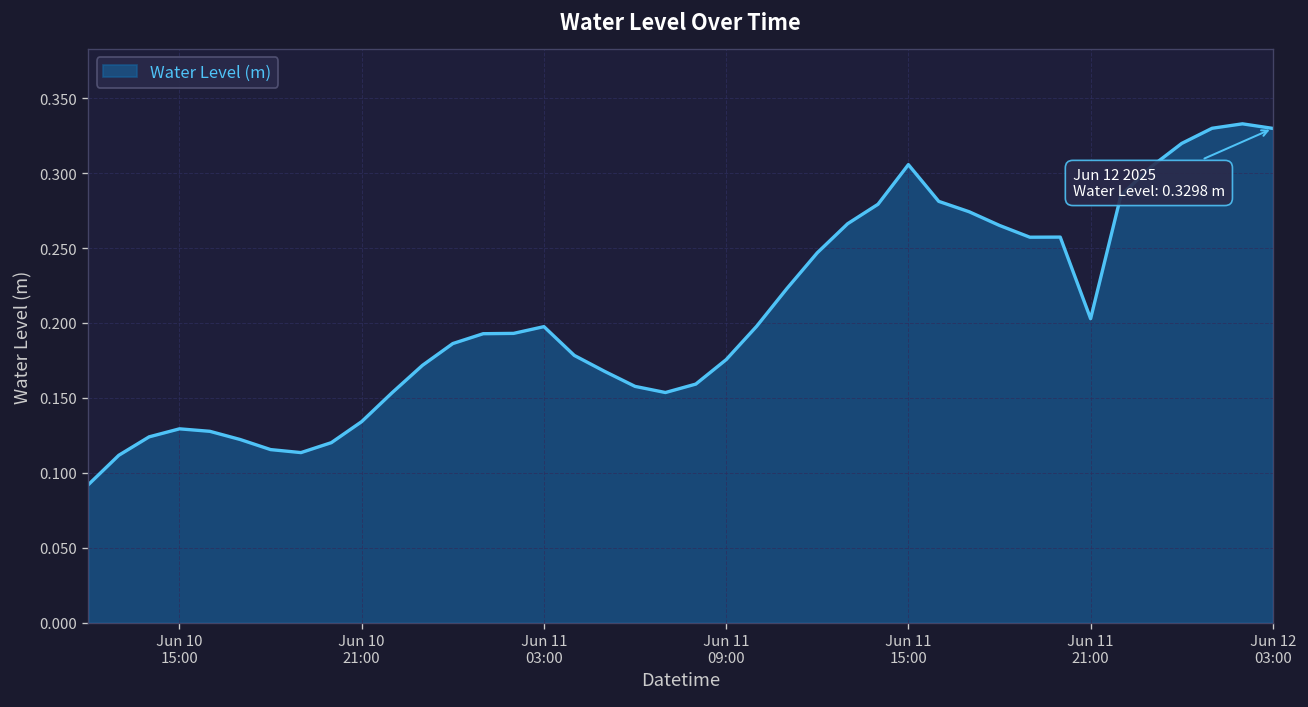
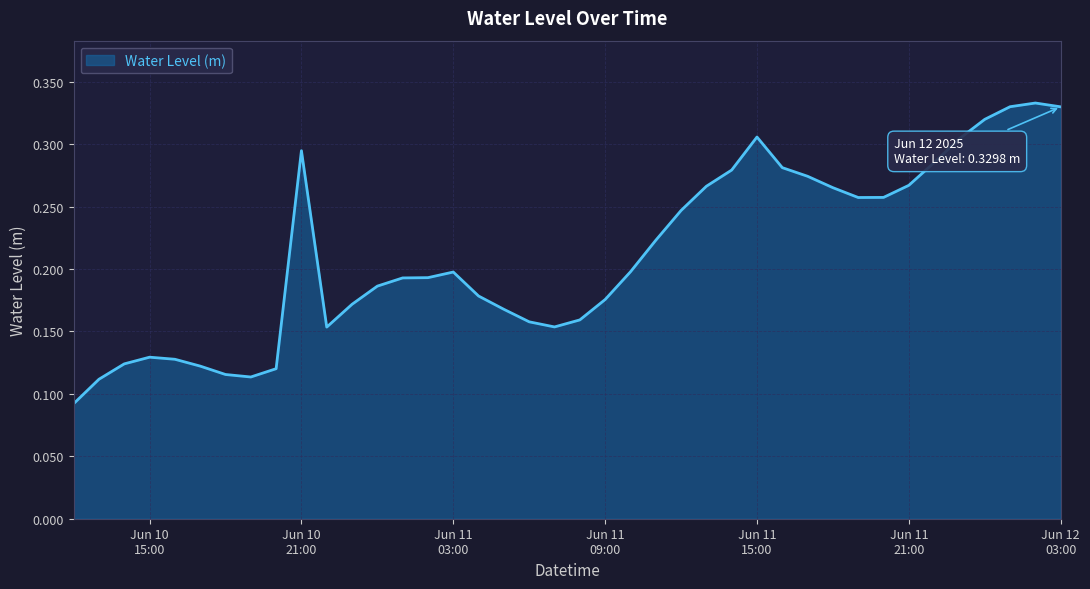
  {
    "Jun 10 15:00": 0.129,
-   "Jun 10 21:00": 0.134,
+   "Jun 10 21:00": 0.295,
    "Jun 11 03:00": 0.198,
    "Jun 11 09:00": 0.176,
    "Jun 11 15:00": 0.306,
-   "Jun 11 21:00": 0.203,
+   "Jun 11 21:00": 0.267,
    "Jun 12 03:00": 0.330
  }
